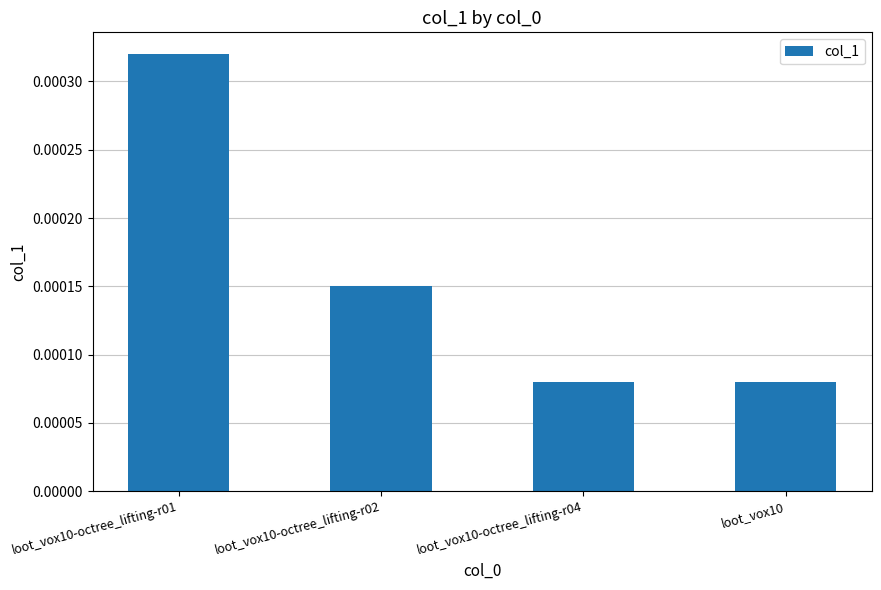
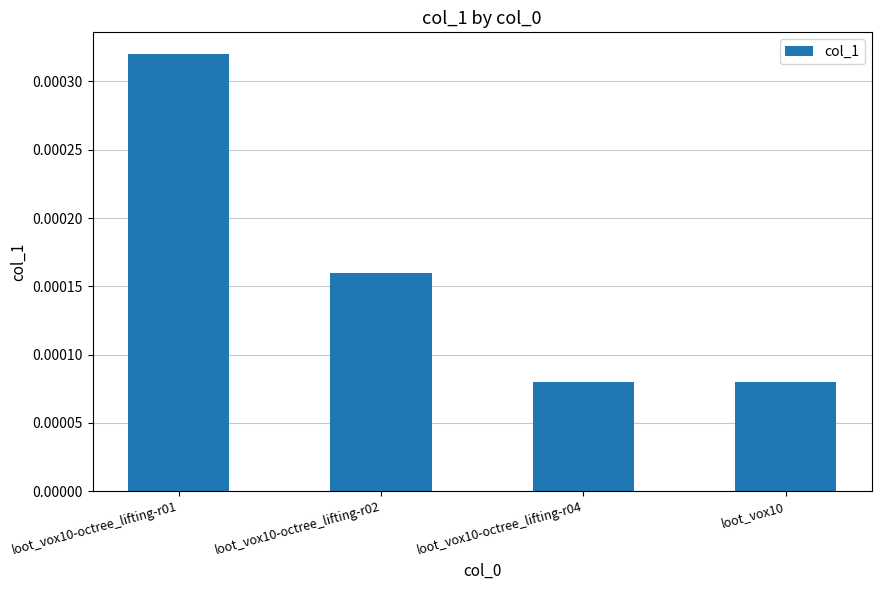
  {
    "loot_vox10-octree_lifting-r01": 0.00032,
-   "loot_vox10-octree_lifting-r02": 0.00015,
+   "loot_vox10-octree_lifting-r02": 0.00016,
    "loot_vox10-octree_lifting-r04": 0.00008,
    "loot_vox10": 0.00008
  }
